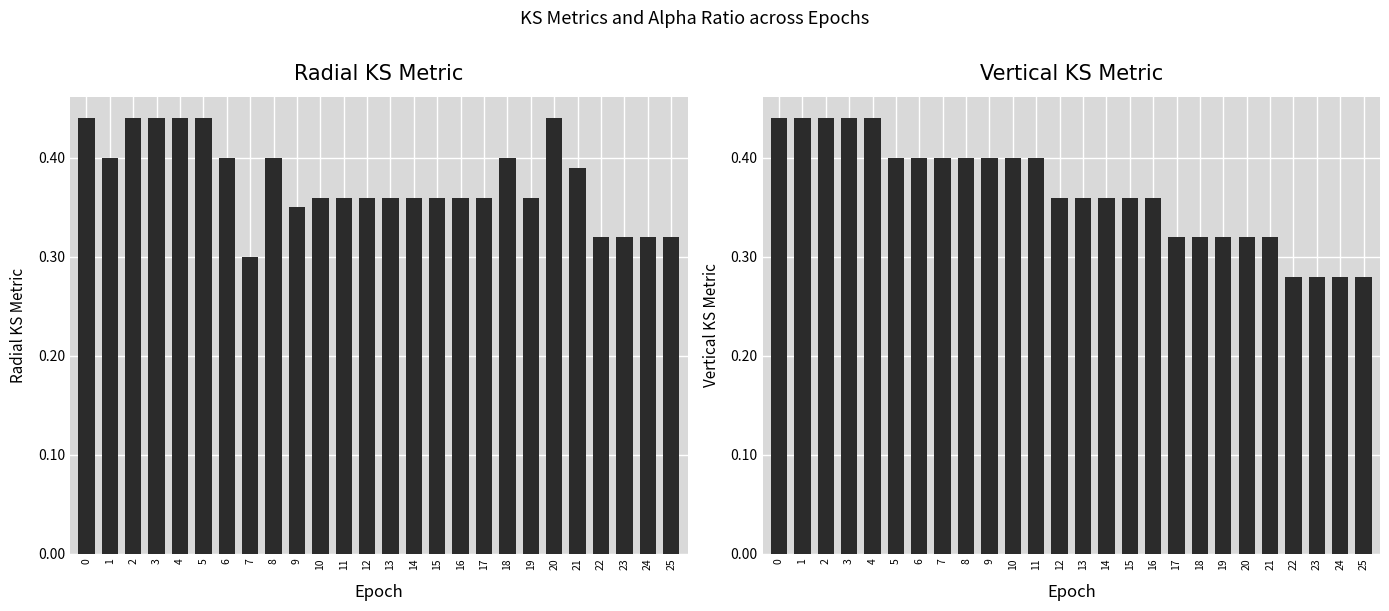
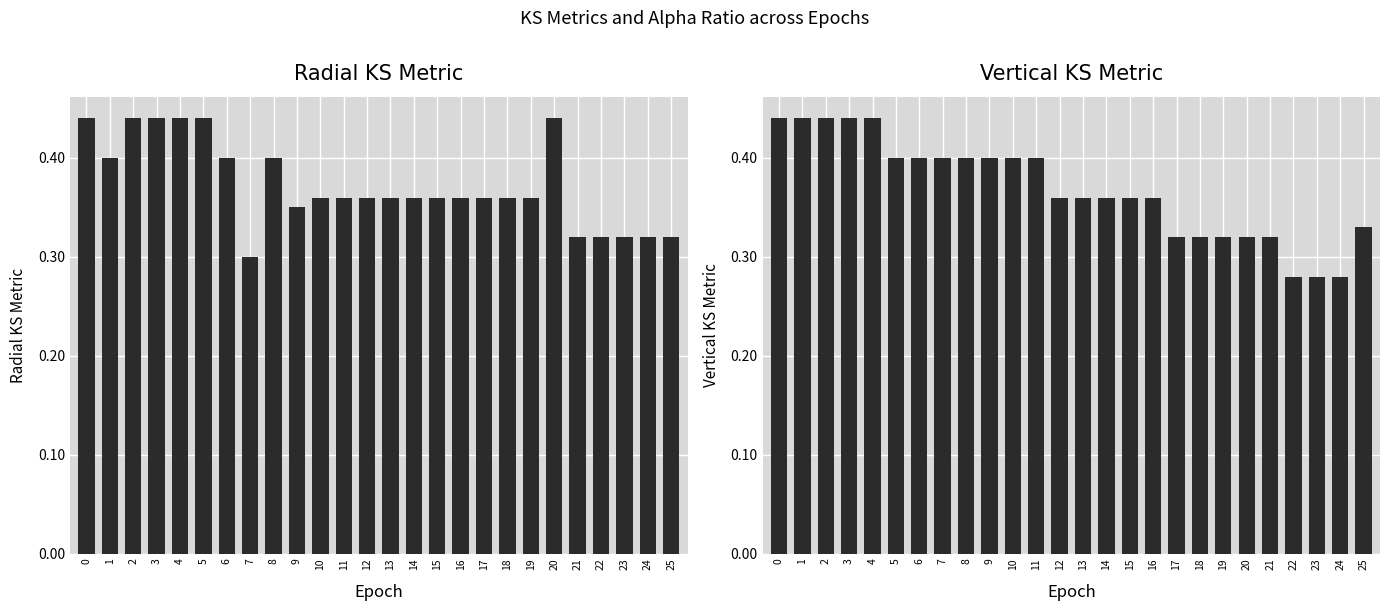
  {
    "Radial KS Metric": {
      "0": 0.44,
      "1": 0.40,
      "2": 0.44,
      "3": 0.44,
      "4": 0.44,
      "5": 0.44,
      "6": 0.40,
      "7": 0.30,
      "8": 0.40,
      "9": 0.35,
      "10": 0.36,
      "11": 0.36,
      "12": 0.36,
      "13": 0.36,
      "14": 0.36,
      "15": 0.36,
      "16": 0.36,
      "17": 0.36,
-     "18": 0.40,
+     "18": 0.36,
      "19": 0.36,
      "20": 0.44,
-     "21": 0.39,
+     "21": 0.32,
      "22": 0.32,
      "23": 0.32,
      "24": 0.32,
      "25": 0.32
    },
    "Vertical KS Metric": {
      "0": 0.44,
      "1": 0.44,
      "2": 0.44,
      "3": 0.44,
      "4": 0.44,
      "5": 0.40,
      "6": 0.40,
      "7": 0.40,
      "8": 0.40,
      "9": 0.40,
      "10": 0.40,
      "11": 0.40,
      "12": 0.36,
      "13": 0.36,
      "14": 0.36,
      "15": 0.36,
      "16": 0.36,
      "17": 0.32,
      "18": 0.32,
      "19": 0.32,
      "20": 0.32,
      "21": 0.32,
      "22": 0.28,
      "23": 0.28,
      "24": 0.28,
-     "25": 0.28
+     "25": 0.33
    }
  }
